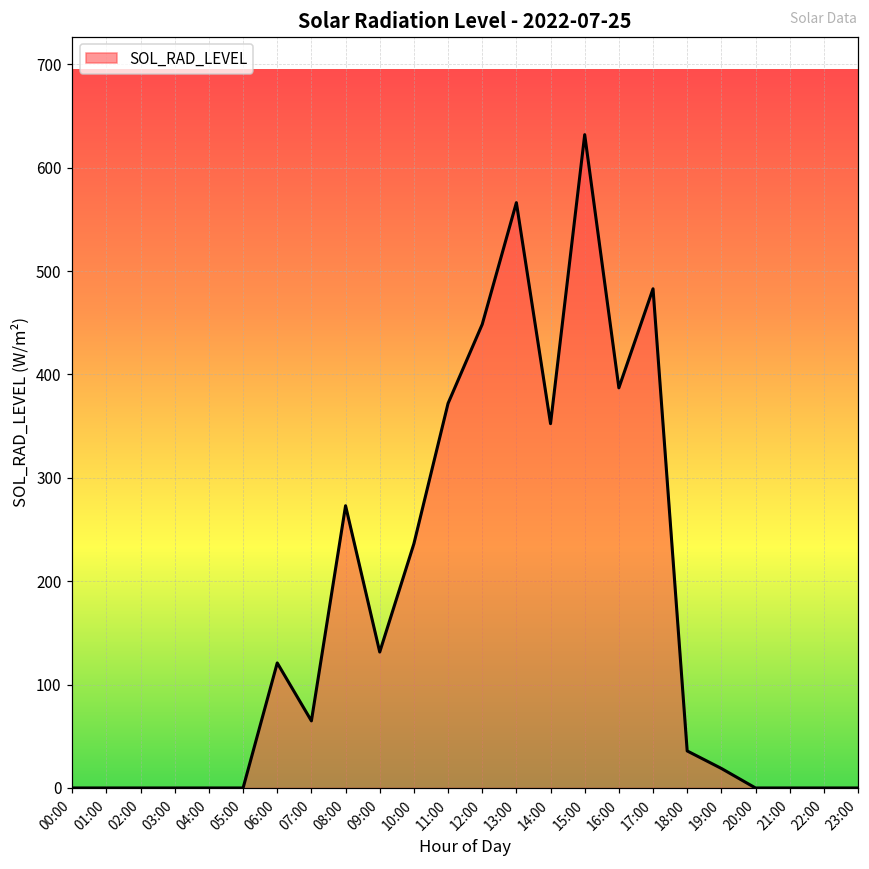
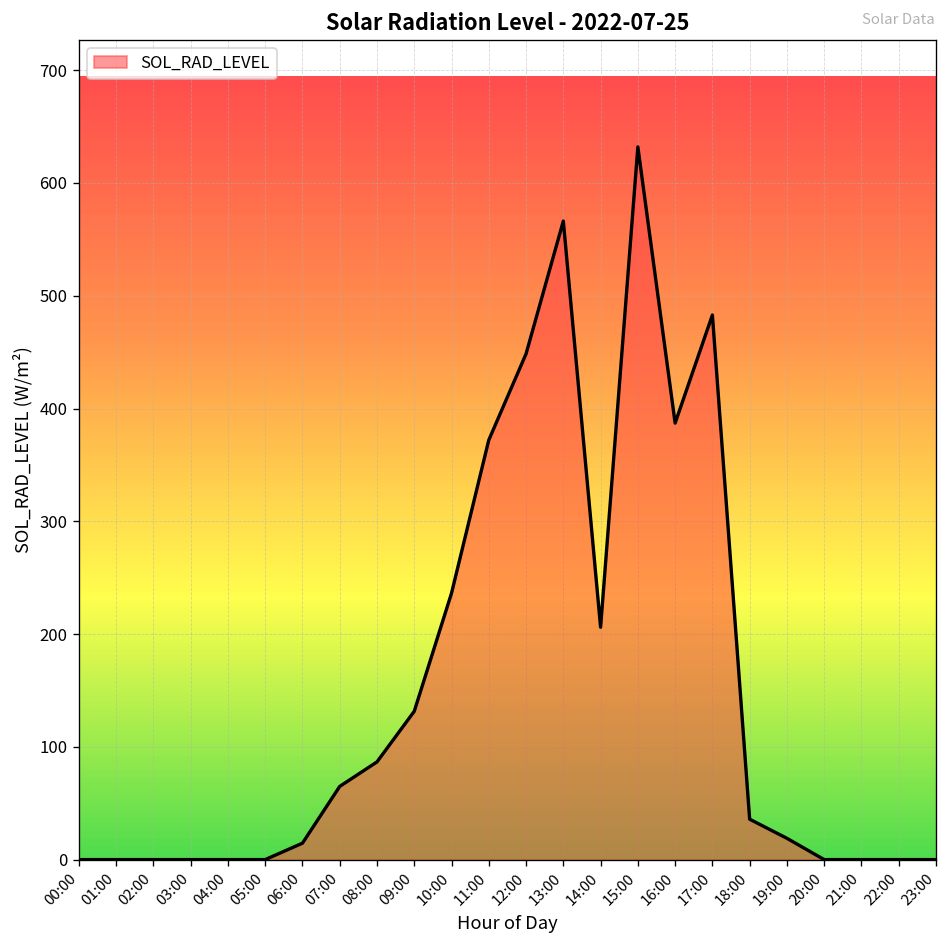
  {
    "00:00": 0,
    "01:00": 0,
    "02:00": 0,
    "03:00": 0,
    "04:00": 0,
    "05:00": 0,
-   "06:00": 120,
+   "06:00": 10,
    "07:00": 60,
-   "08:00": 270,
+   "08:00": 90,
    "09:00": 130,
    "10:00": 240,
    "11:00": 370,
    "12:00": 450,
    "13:00": 570,
-   "14:00": 350,
+   "14:00": 210,
    "15:00": 630,
    "16:00": 390,
    "17:00": 480,
    "18:00": 40,
    "19:00": 20,
    "20:00": 0,
    "21:00": 0,
    "22:00": 0,
    "23:00": 0
  }
